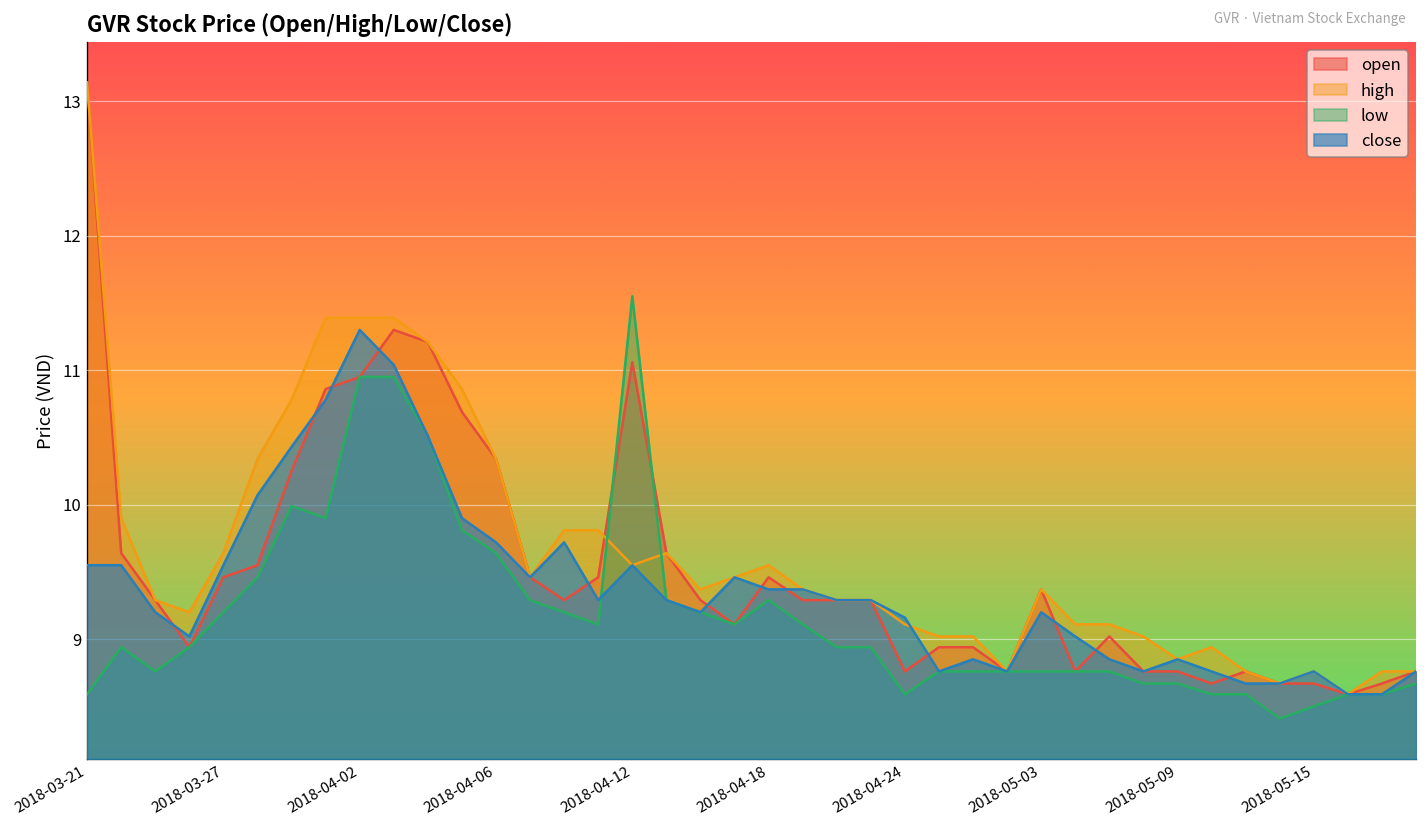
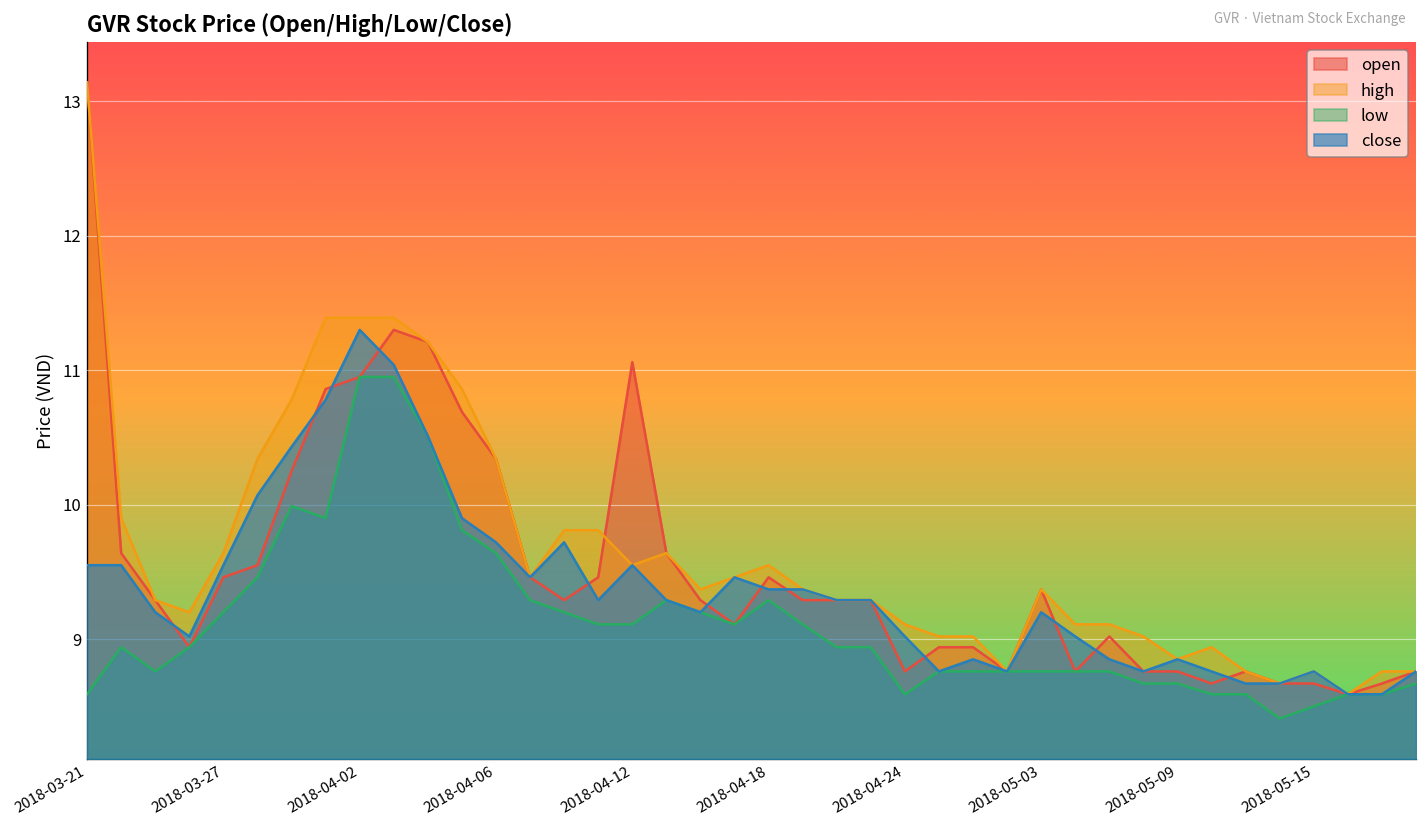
  {
    "open": {
      "2018-03-27": 9.46,
      "2018-04-12": 11.06,
      "2018-04-18": 9.46,
      "2018-04-24": 8.76,
      "2018-05-09": 8.76,
      "2018-05-15": 8.67
    },
    "high": {
      "2018-03-27": 9.64,
      "2018-04-02": 11.39,
      "2018-04-18": 9.55,
      "2018-04-24": 9.11
    },
    "low": {
      "2018-03-21": 8.59,
      "2018-03-27": 9.20,
      "2018-04-06": 9.64,
-     "2018-04-12": 11.55,
+     "2018-04-12": 9.11,
      "2018-04-18": 9.29,
      "2018-04-24": 8.59,
      "2018-05-03": 8.76,
      "2018-05-09": 8.67,
      "2018-05-15": 8.50
    },
    "close": {
      "2018-03-21": 9.55,
      "2018-03-27": 9.55,
      "2018-04-02": 11.30,
      "2018-04-06": 9.72,
      "2018-04-18": 9.37,
-     "2018-04-24": 9.16,
+     "2018-04-24": 9.02,
      "2018-05-03": 9.20
    }
  }
